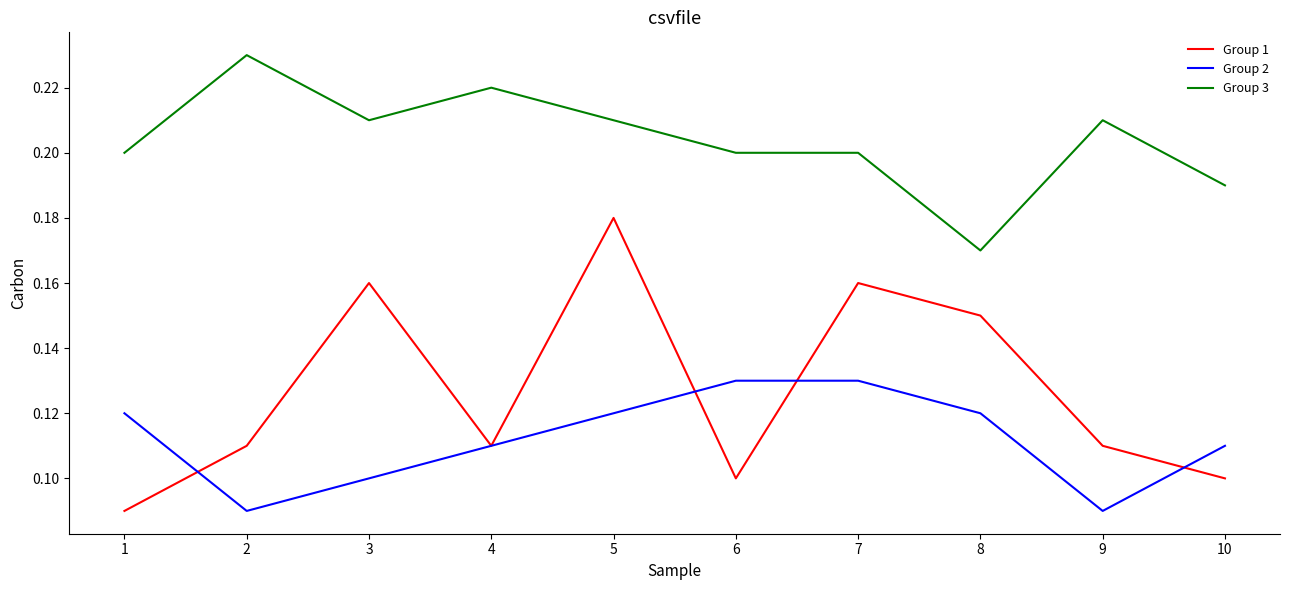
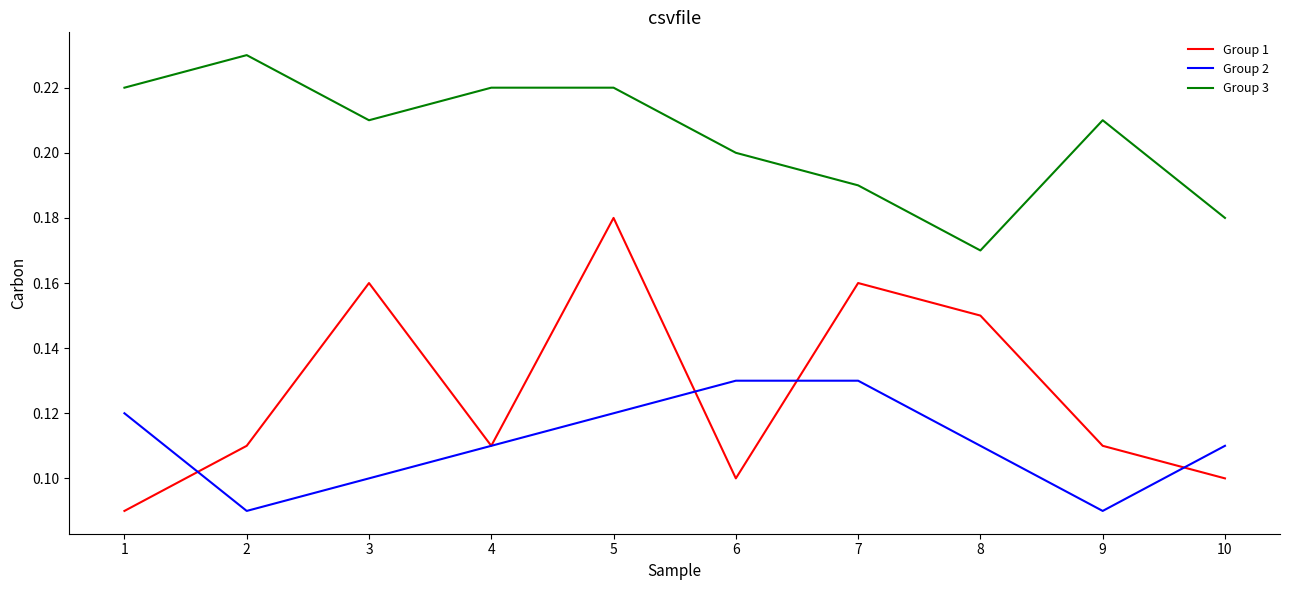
  {
    "Group 1": {
      "1": 0.09,
      "2": 0.11,
      "3": 0.16,
      "5": 0.18,
      "6": 0.10,
      "7": 0.16,
      "8": 0.15,
      "9": 0.11,
      "10": 0.10
    },
    "Group 2": {
      "1": 0.12,
      "2": 0.09,
      "3": 0.10,
      "5": 0.12,
      "6": 0.13,
      "7": 0.13,
-     "8": 0.12,
+     "8": 0.11,
      "9": 0.09,
      "10": 0.11
    },
    "Group 3": {
-     "1": 0.20,
+     "1": 0.22,
      "2": 0.23,
      "3": 0.21,
      "4": 0.22,
-     "5": 0.21,
+     "5": 0.22,
      "6": 0.20,
-     "7": 0.20,
+     "7": 0.19,
      "8": 0.17,
      "9": 0.21,
-     "10": 0.19
+     "10": 0.18
    }
  }
